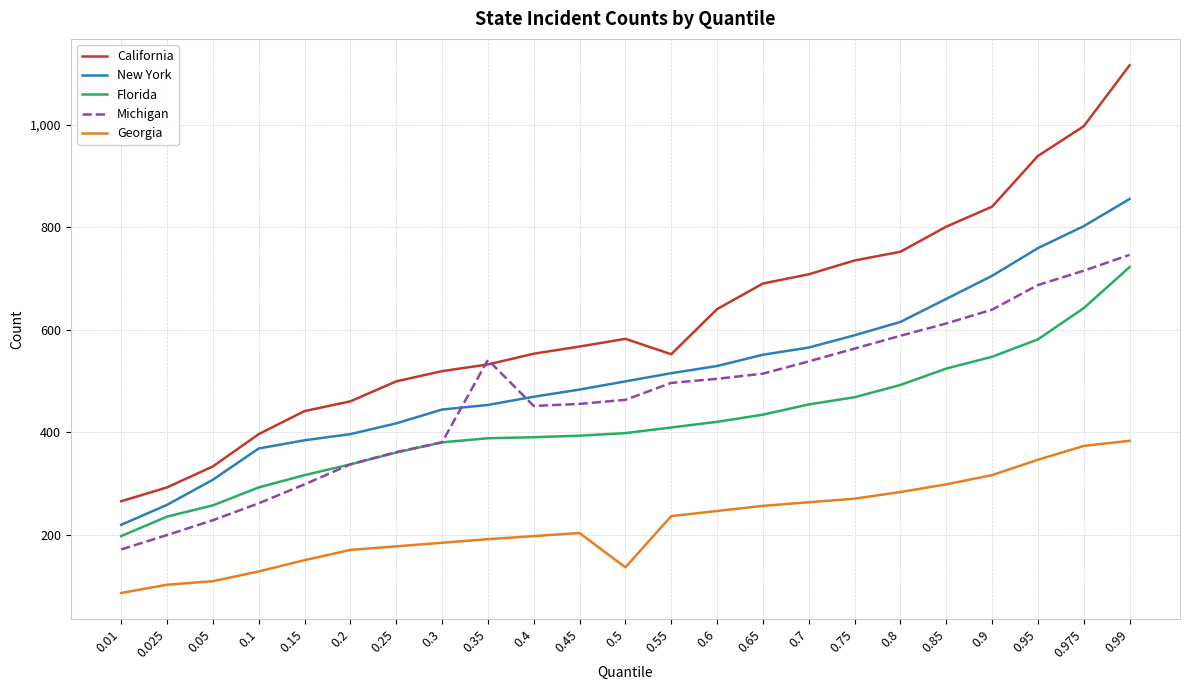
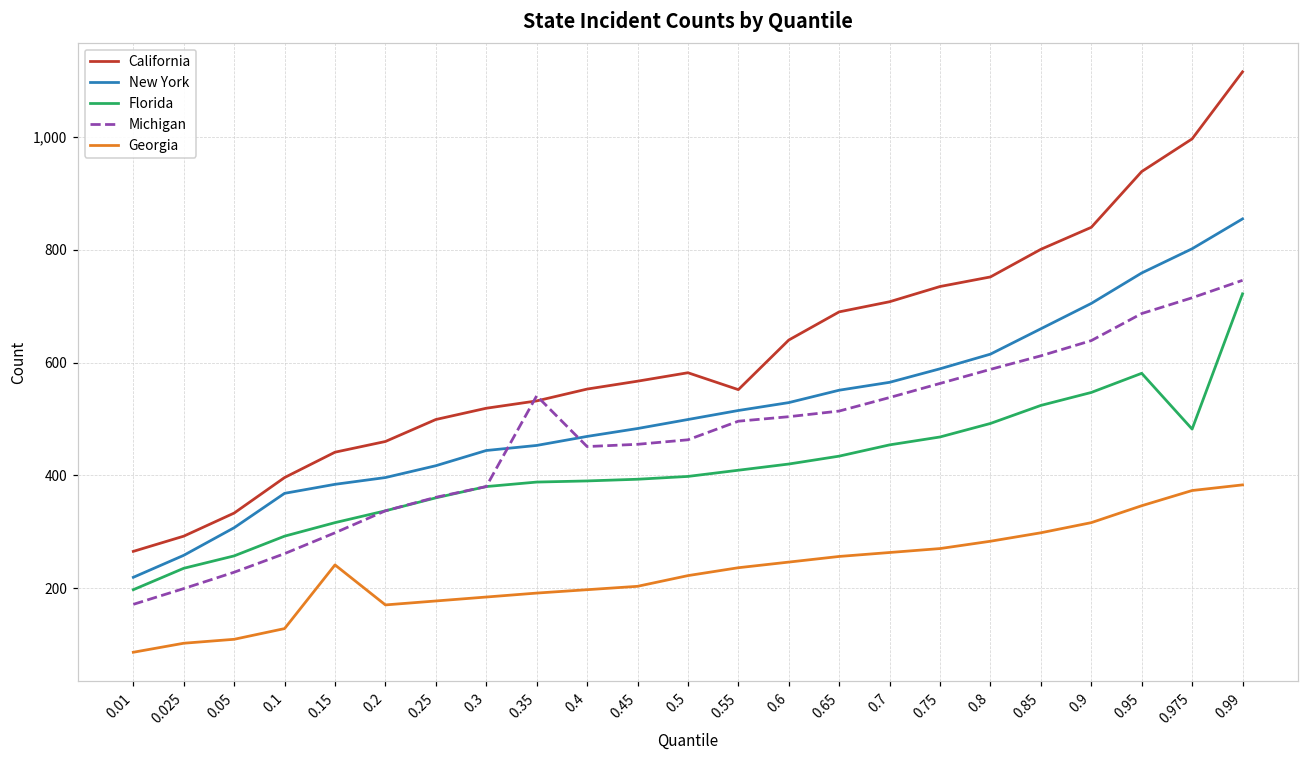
  {
    "California": {
      "0.01": "270",
      "0.025": "290",
      "0.05": "330",
      "0.1": "400",
      "0.15": "440",
      "0.2": "460",
      "0.25": "500",
      "0.3": "520",
      "0.35": "530",
      "0.4": "550",
      "0.45": "570",
      "0.5": "580",
      "0.55": "550",
      "0.6": "640",
      "0.65": "690",
      "0.7": "710",
      "0.75": "740",
      "0.8": "750",
      "0.85": "800",
      "0.9": "840",
      "0.95": "940",
      "0.975": "1,000",
      "0.99": "1,120"
    },
    "New York": {
      "0.01": "220",
      "0.025": "260",
      "0.05": "310",
      "0.1": "370",
      "0.15": "380",
      "0.2": "400",
      "0.25": "420",
      "0.3": "440",
      "0.35": "450",
      "0.4": "470",
      "0.45": "480",
      "0.5": "500",
      "0.55": "520",
      "0.6": "530",
      "0.65": "550",
      "0.7": "570",
      "0.75": "590",
      "0.8": "620",
      "0.85": "660",
      "0.9": "710",
      "0.95": "760",
      "0.975": "800",
      "0.99": "860"
    },
    "Florida": {
      "0.01": "200",
      "0.025": "240",
      "0.05": "260",
      "0.1": "290",
      "0.15": "320",
      "0.35": "390",
      "0.4": "390",
      "0.45": "390",
      "0.5": "400",
      "0.55": "410",
      "0.6": "420",
      "0.65": "430",
      "0.7": "450",
      "0.75": "470",
      "0.8": "490",
      "0.85": "520",
      "0.9": "550",
      "0.95": "580",
-     "0.975": "640",
+     "0.975": "480",
      "0.99": "720"
    },
    "Michigan": {
      "0.01": "170",
      "0.025": "200",
      "0.05": "230",
      "0.1": "260",
      "0.15": "300",
      "0.35": "540",
      "0.4": "450",
      "0.45": "460",
      "0.5": "460",
      "0.55": "500",
      "0.6": "500",
      "0.65": "510",
      "0.7": "540",
      "0.75": "560",
      "0.8": "590",
      "0.85": "610",
      "0.9": "640",
      "0.95": "690",
      "0.975": "720",
      "0.99": "750"
    },
    "Georgia": {
      "0.01": "90",
      "0.025": "100",
      "0.05": "110",
      "0.1": "130",
-     "0.15": "150",
+     "0.15": "240",
      "0.2": "170",
      "0.25": "180",
      "0.3": "180",
      "0.35": "190",
      "0.4": "200",
      "0.45": "200",
-     "0.5": "140",
+     "0.5": "220",
      "0.55": "240",
      "0.6": "250",
      "0.65": "260",
      "0.7": "260",
      "0.75": "270",
      "0.8": "280",
      "0.85": "300",
      "0.9": "320",
      "0.95": "350",
      "0.975": "370",
      "0.99": "380"
    }
  }
